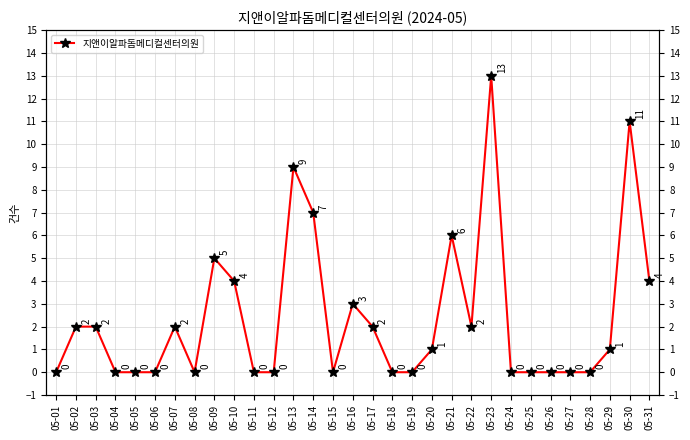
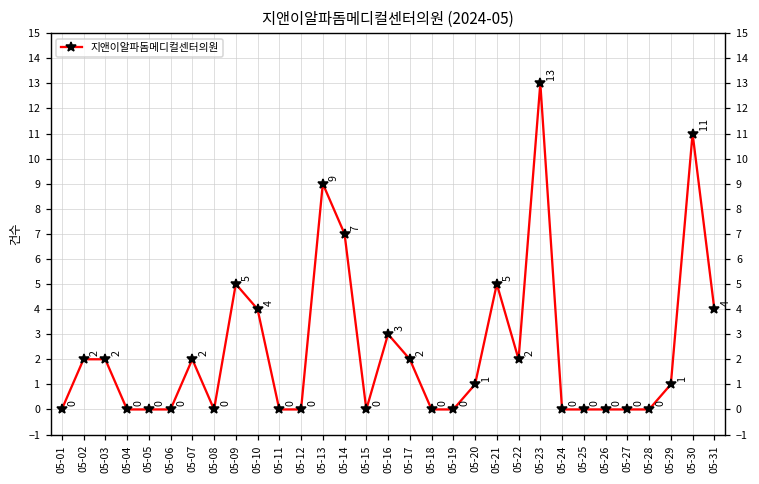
  {
    "05-01": 0,
    "05-03": 2,
    "05-05": 0,
    "05-06": 0,
    "05-07": 2,
    "05-08": 0,
    "05-09": 5,
    "05-10": 4,
    "05-12": 0,
    "05-13": 9,
    "05-14": 7,
    "05-15": 0,
    "05-16": 3,
    "05-17": 2,
    "05-19": 0,
    "05-20": 1,
-   "05-21": 6,
+   "05-21": 5,
    "05-22": 2,
    "05-23": 13,
    "05-25": 0,
    "05-26": 0,
    "05-27": 0,
    "05-28": 0,
    "05-29": 1,
    "05-30": 11,
    "05-31": 4
  }
